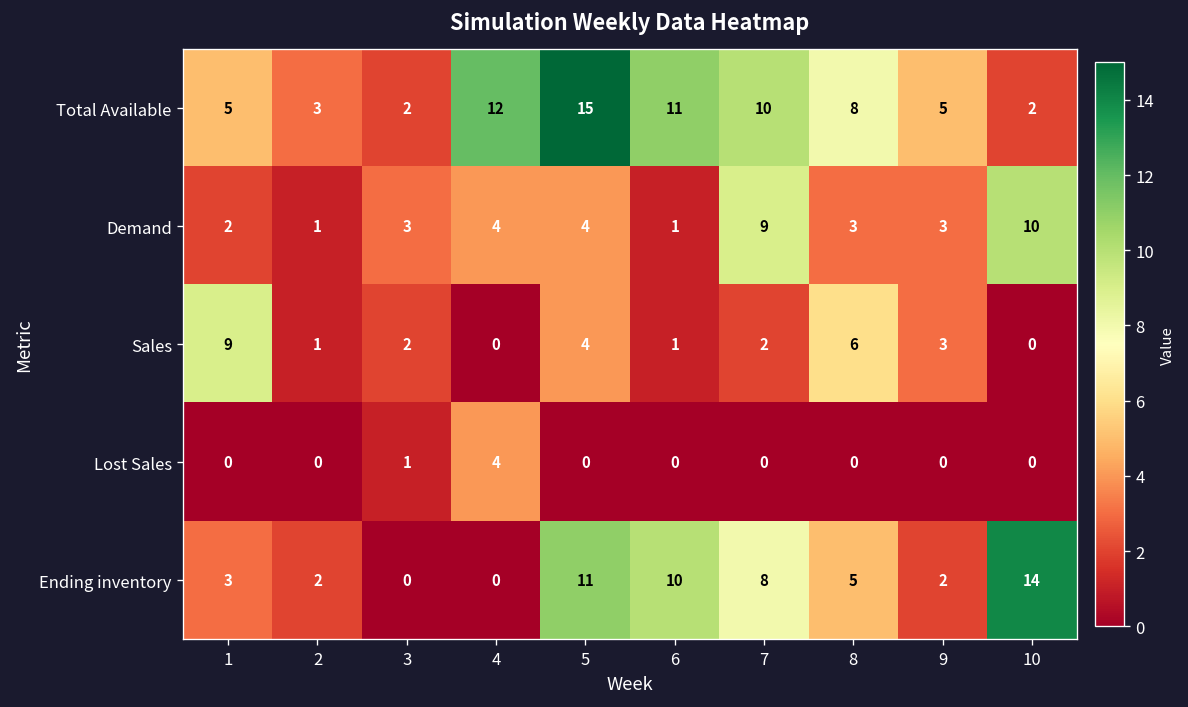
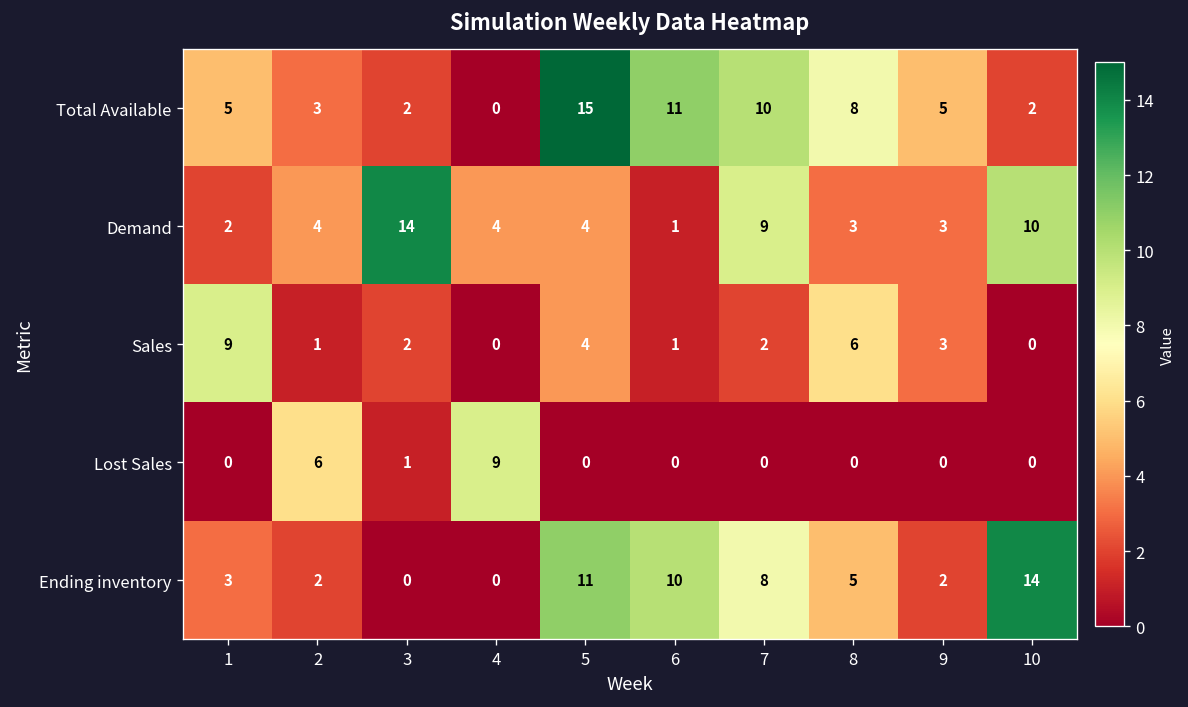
  {
    "Total Available": {
      "1": 5,
      "2": 3,
      "3": 2,
-     "4": 12,
+     "4": 0,
      "5": 15,
      "6": 11,
      "7": 10,
      "8": 8,
      "9": 5,
      "10": 2
    },
    "Demand": {
      "1": 2,
-     "2": 1,
-     "3": 3,
+     "2": 4,
+     "3": 14,
      "4": 4,
      "5": 4,
      "6": 1,
      "7": 9,
      "8": 3,
      "9": 3,
      "10": 10
    },
    "Sales": {
      "1": 9,
      "2": 1,
      "3": 2,
      "4": 0,
      "5": 4,
      "6": 1,
      "7": 2,
      "8": 6,
      "9": 3,
      "10": 0
    },
    "Lost Sales": {
      "1": 0,
-     "2": 0,
+     "2": 6,
      "3": 1,
-     "4": 4,
+     "4": 9,
      "5": 0,
      "6": 0,
      "7": 0,
      "8": 0,
      "9": 0,
      "10": 0
    },
    "Ending inventory": {
      "1": 3,
      "2": 2,
      "3": 0,
      "4": 0,
      "5": 11,
      "6": 10,
      "7": 8,
      "8": 5,
      "9": 2,
      "10": 14
    }
  }
